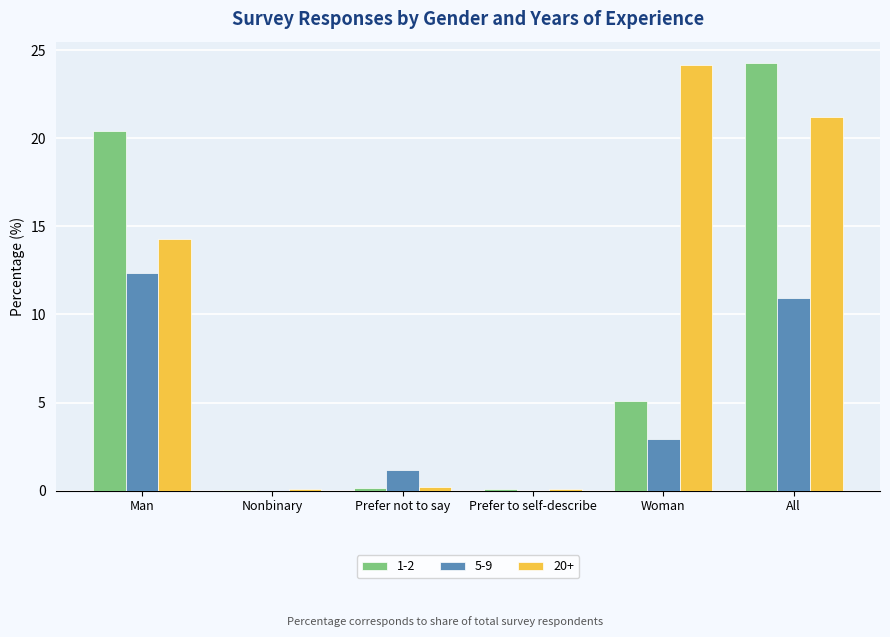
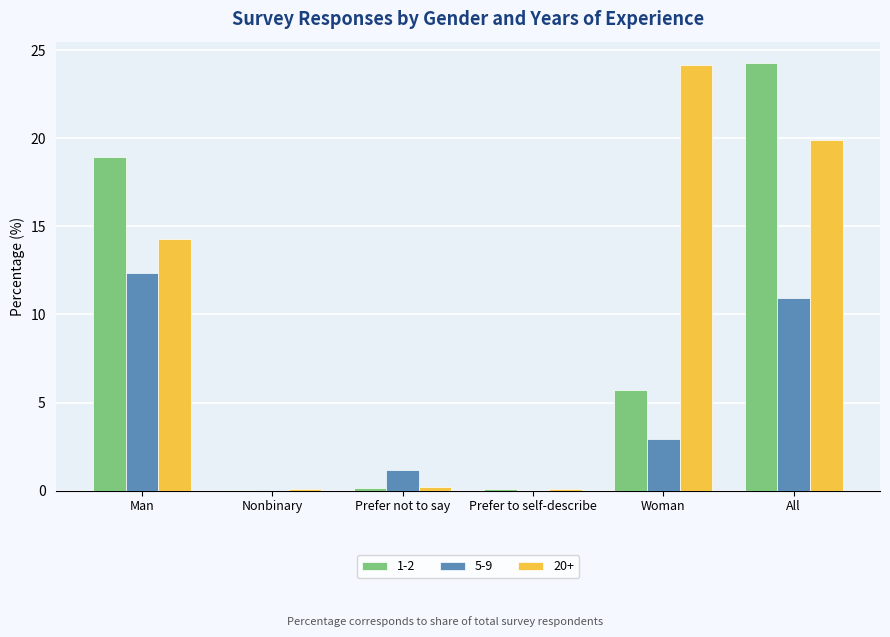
  {
    "1-2": {
-     "Man": 20.4,
-     "Woman": 5.1,
+     "Man": 18.9,
+     "Woman": 5.7,
      "All": 24.3
    },
    "5-9": {
      "Man": 12.4,
      "Prefer not to say": 1.2,
      "Prefer to self-describe": 0.0,
      "Woman": 2.9,
      "All": 11.0
    },
    "20+": {
      "Man": 14.3,
      "Prefer not to say": 0.2,
      "Woman": 24.1,
-     "All": 21.2
+     "All": 19.9
    }
  }
